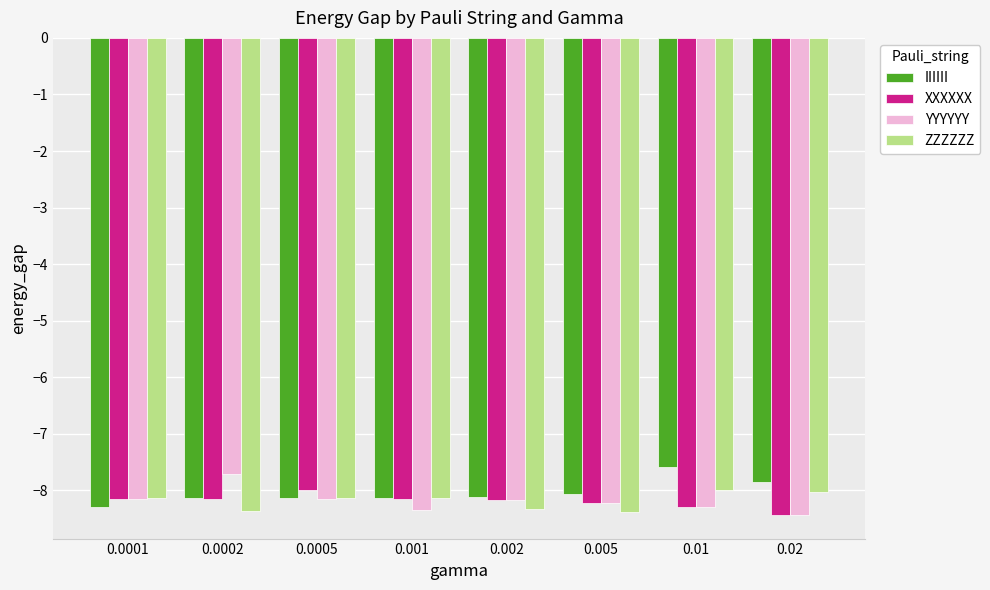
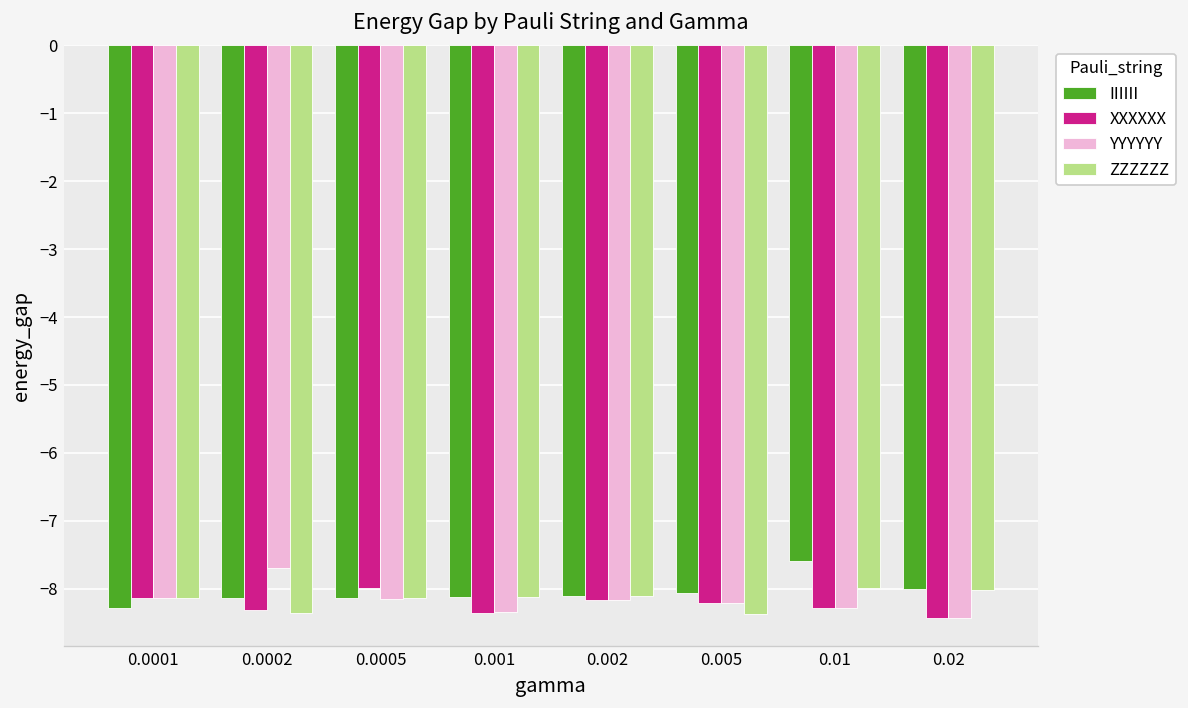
  {
    "IIIIII": {
      "0.0001": -8.3,
      "0.0002": -8.1,
      "0.0005": -8.1,
      "0.001": -8.1,
      "0.002": -8.1,
      "0.005": -8.1,
      "0.01": -7.6,
-     "0.02": -7.8
+     "0.02": -8.0
    },
    "XXXXXX": {
      "0.0001": -8.1,
-     "0.0002": -8.1,
+     "0.0002": -8.3,
      "0.0005": -8.0,
-     "0.001": -8.2,
+     "0.001": -8.4,
      "0.002": -8.2,
      "0.005": -8.2,
      "0.01": -8.3,
      "0.02": -8.4
    },
    "YYYYYY": {
      "0.0001": -8.1,
      "0.0002": -7.7,
      "0.0005": -8.1,
      "0.001": -8.3,
      "0.002": -8.2,
      "0.005": -8.2,
      "0.01": -8.3,
      "0.02": -8.4
    },
    "ZZZZZZ": {
      "0.0001": -8.1,
      "0.0002": -8.4,
      "0.0005": -8.1,
      "0.001": -8.1,
-     "0.002": -8.3,
+     "0.002": -8.1,
      "0.005": -8.4,
      "0.01": -8.0,
      "0.02": -8.0
    }
  }
